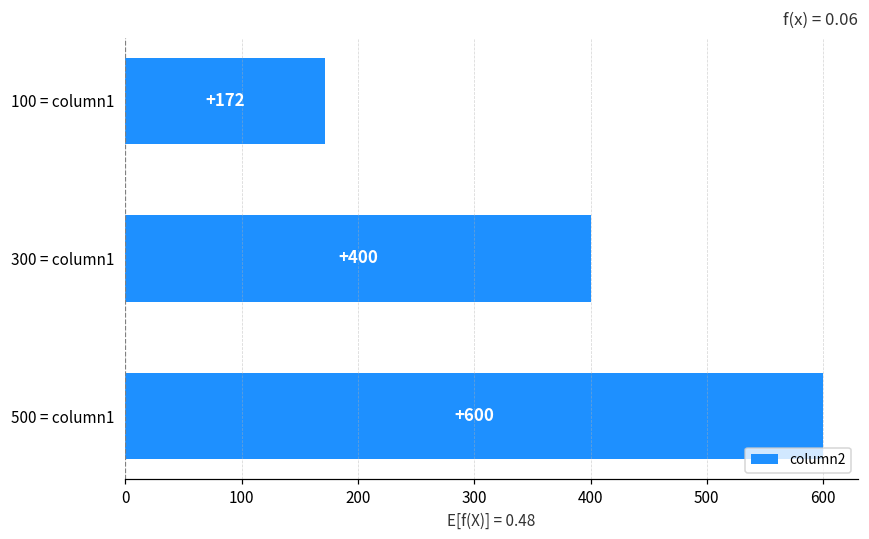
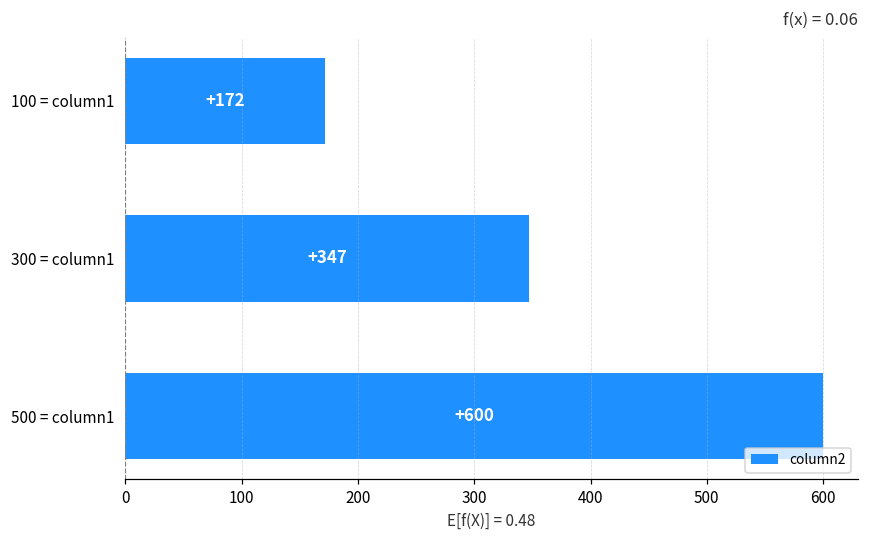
  {
    "100 = column1": "+172",
-   "300 = column1": "+400",
+   "300 = column1": "+347",
    "500 = column1": "+600"
  }
